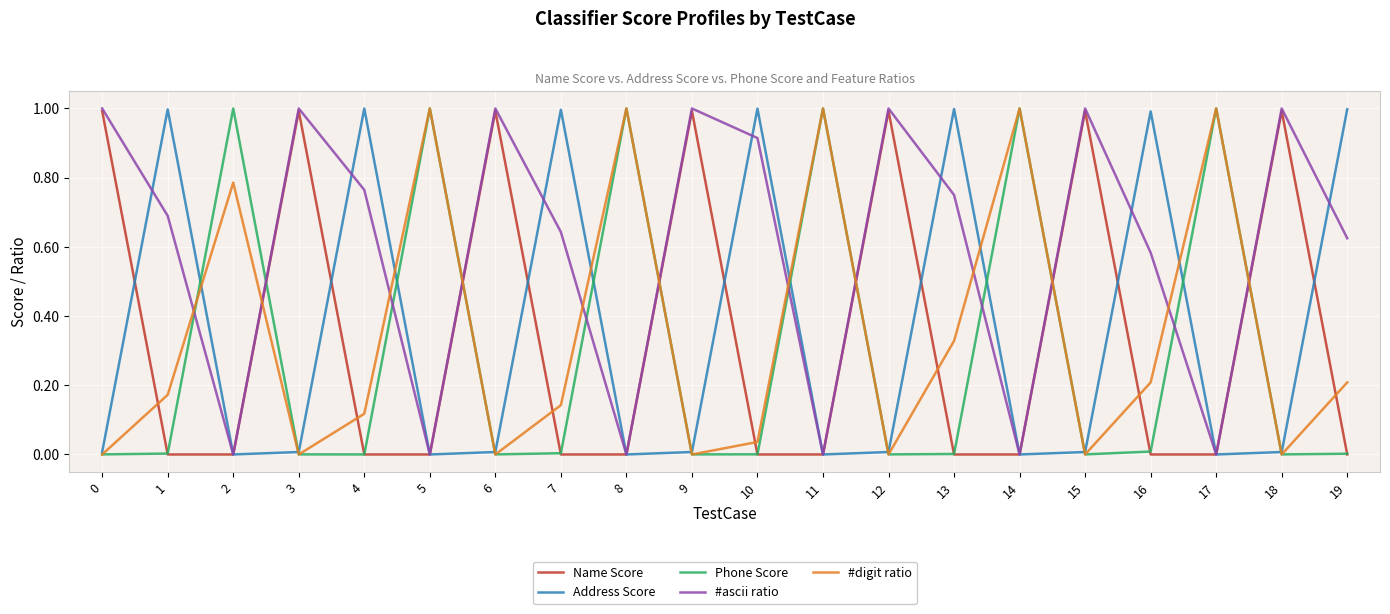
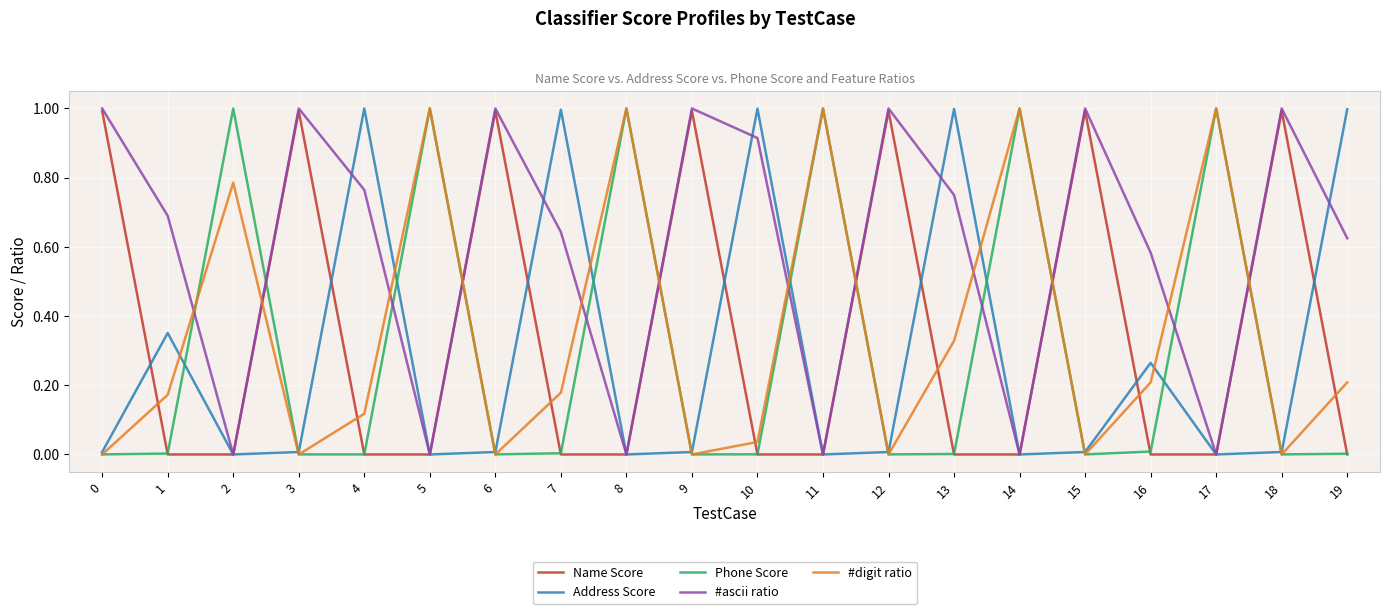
  {
    "Name Score": {
      "0": 0.99,
      "3": 0.99,
      "6": 0.99,
      "9": 0.99,
      "12": 0.99,
      "15": 0.99,
      "16": 0.00,
      "18": 0.99
    },
    "Address Score": {
-     "1": 1.00,
+     "1": 0.35,
      "4": 1.00,
      "7": 1.00,
      "10": 1.00,
      "13": 1.00,
-     "16": 0.99,
+     "16": 0.26,
      "19": 1.00
    },
    "Phone Score": {
      "2": 1.00,
      "16": 0.01
    },
    "#ascii ratio": {
      "0": 1.00,
      "1": 0.69,
      "3": 1.00,
      "4": 0.76,
      "6": 1.00,
      "7": 0.64,
      "9": 1.00,
      "10": 0.91,
      "12": 1.00,
      "13": 0.75,
      "15": 1.00,
      "16": 0.58,
      "18": 1.00,
      "19": 0.63
    },
    "#digit ratio": {
      "1": 0.17,
      "2": 0.79,
      "4": 0.12,
-     "7": 0.14,
+     "7": 0.18,
      "10": 0.04,
      "13": 0.33,
      "16": 0.21,
      "19": 0.21
    }
  }
